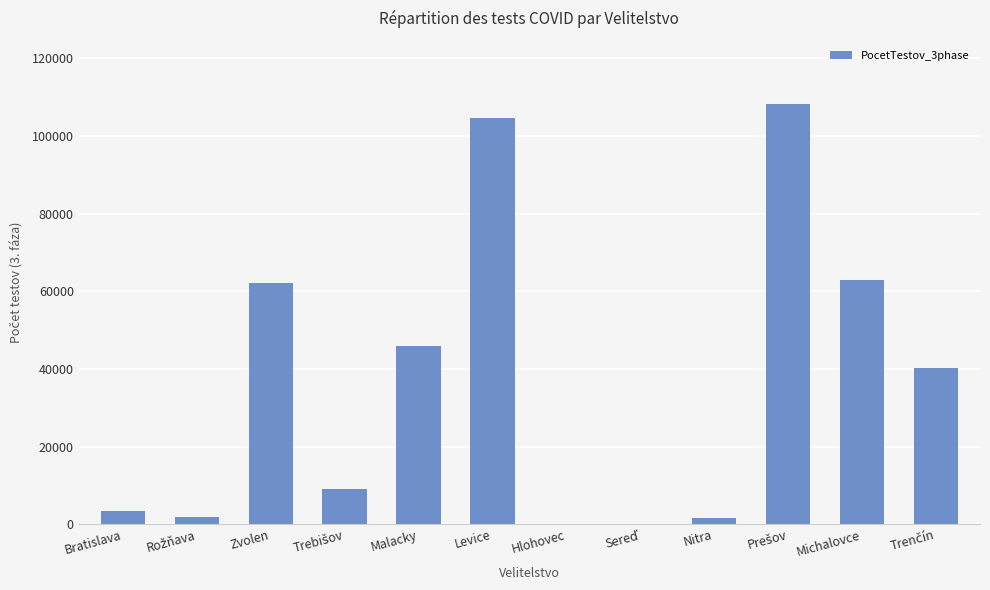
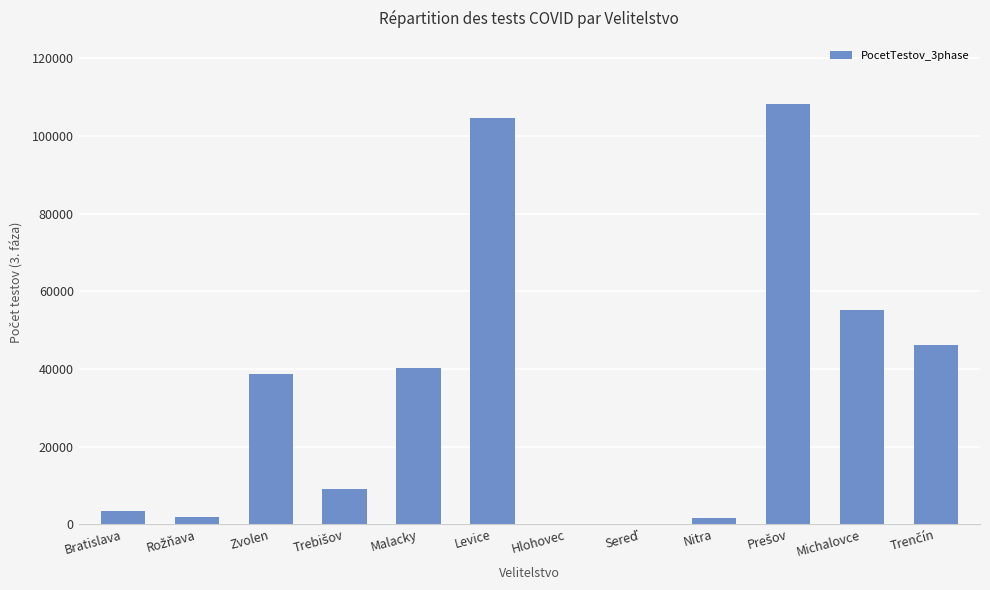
  {
    "Bratislava": 3000,
    "Rožňava": 2000,
-   "Zvolen": 62000,
+   "Zvolen": 39000,
    "Trebišov": 9000,
-   "Malacky": 46000,
+   "Malacky": 40000,
    "Levice": 105000,
    "Hlohovec": 0,
    "Sereď": 0,
    "Nitra": 2000,
    "Prešov": 108000,
-   "Michalovce": 63000,
-   "Trenčín": 40000
+   "Michalovce": 55000,
+   "Trenčín": 46000
  }
